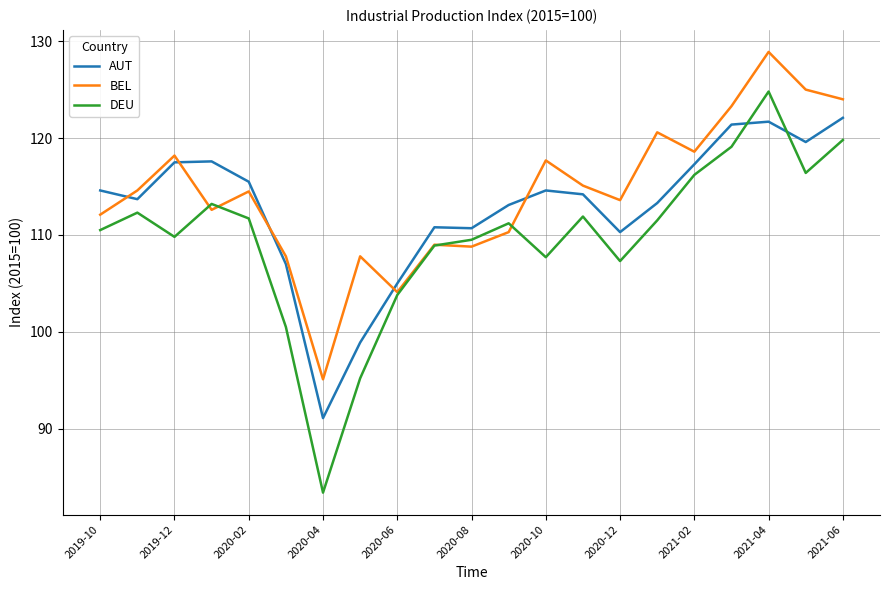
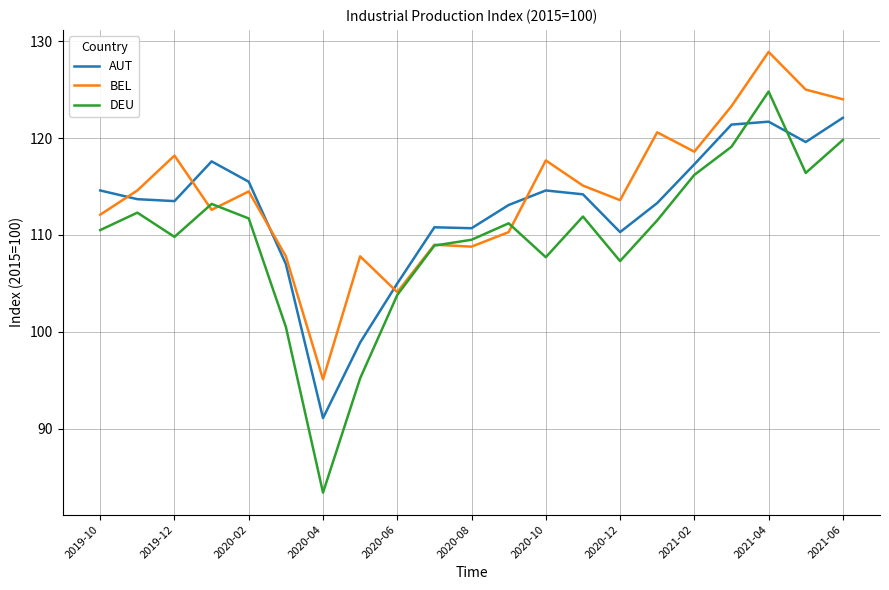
  {
    "AUT": {
      "2019-10": 115,
-     "2019-12": 117,
+     "2019-12": 113,
      "2020-02": 115,
      "2020-04": 91,
      "2020-06": 105,
      "2020-08": 111,
      "2020-10": 115,
      "2020-12": 110,
      "2021-02": 117,
      "2021-04": 122,
      "2021-06": 122
    },
    "BEL": {
      "2019-10": 112,
      "2019-12": 118,
      "2020-02": 114,
      "2020-04": 95,
      "2020-06": 104,
      "2020-08": 109,
      "2020-10": 118,
      "2020-12": 114,
      "2021-02": 119,
      "2021-04": 129,
      "2021-06": 124
    },
    "DEU": {
      "2019-10": 111,
      "2019-12": 110,
      "2020-02": 112,
      "2020-04": 83,
      "2020-06": 104,
      "2020-08": 110,
      "2020-10": 108,
      "2020-12": 107,
      "2021-02": 116,
      "2021-04": 125,
      "2021-06": 120
    }
  }
